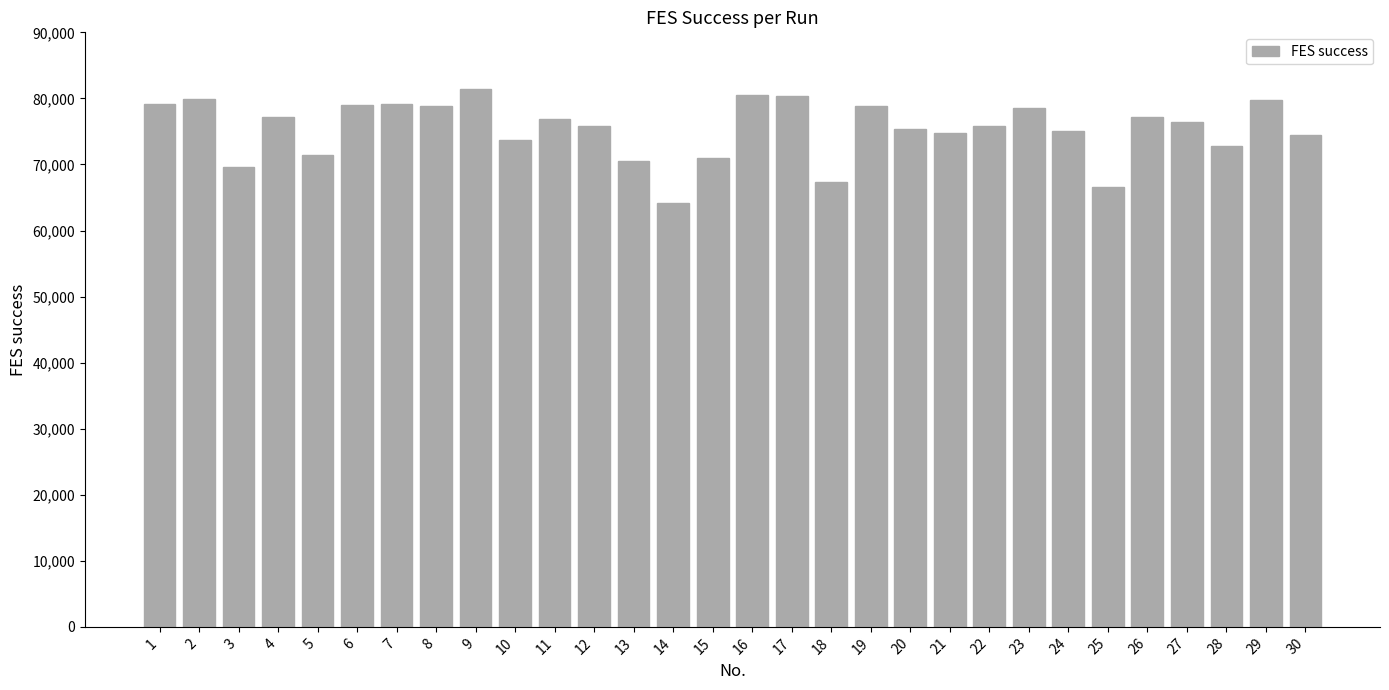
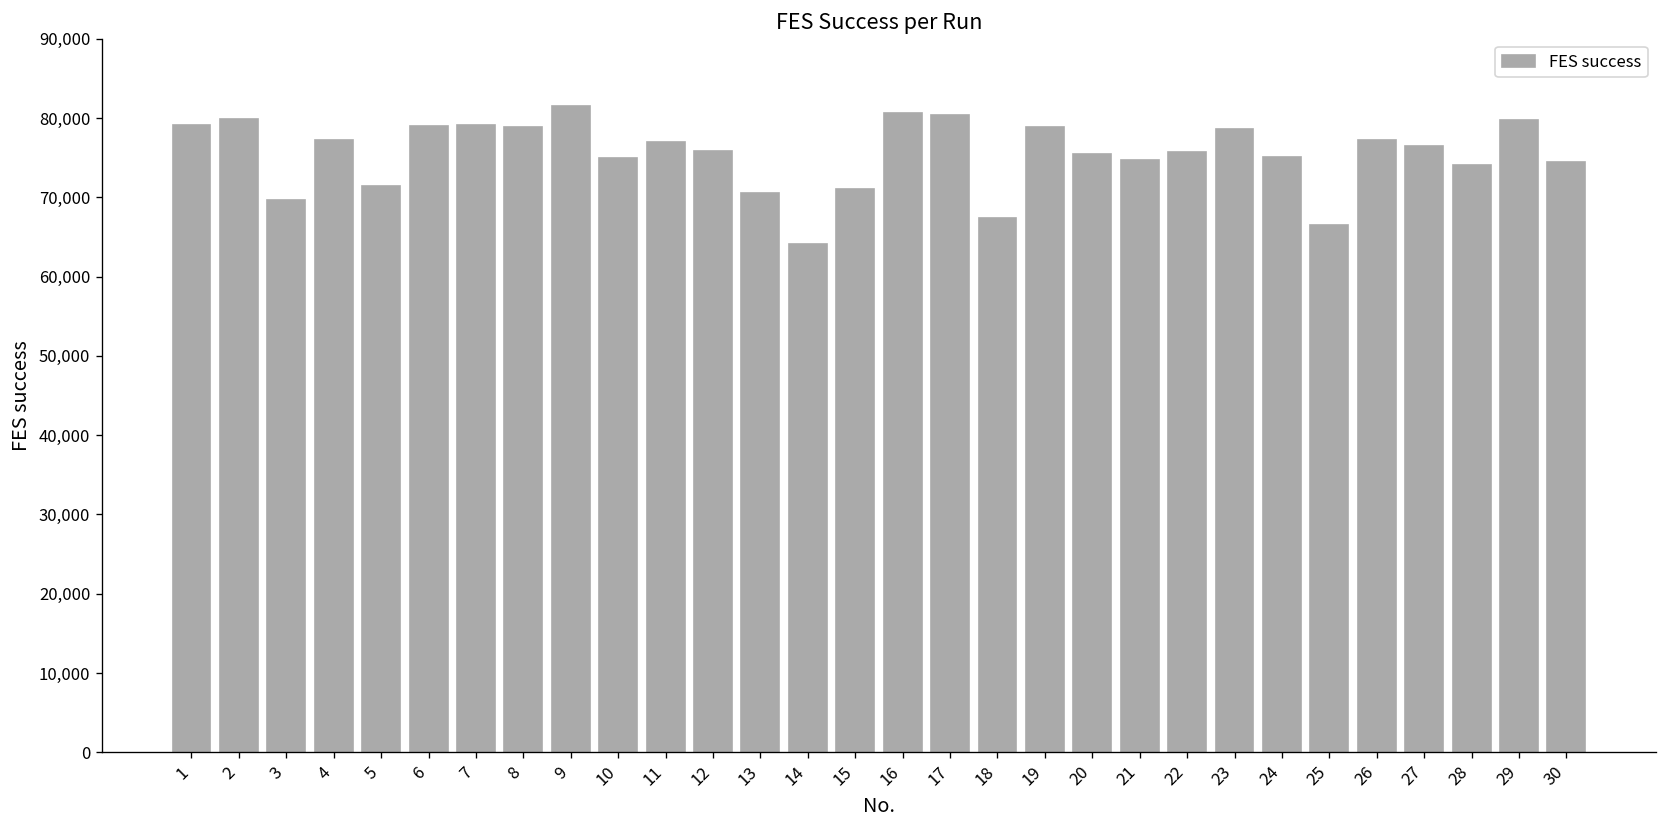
  {
    "1": "79,000",
    "2": "80,000",
    "3": "70,000",
    "4": "77,000",
    "5": "71,000",
    "6": "79,000",
    "7": "79,000",
    "8": "79,000",
    "9": "81,000",
-   "10": "74,000",
+   "10": "75,000",
    "11": "77,000",
    "12": "76,000",
    "13": "71,000",
    "14": "64,000",
    "15": "71,000",
    "16": "81,000",
    "17": "80,000",
    "18": "67,000",
    "19": "79,000",
    "20": "75,000",
    "21": "75,000",
    "22": "76,000",
    "23": "79,000",
    "24": "75,000",
    "25": "67,000",
    "26": "77,000",
    "27": "76,000",
-   "28": "73,000",
+   "28": "74,000",
    "29": "80,000",
    "30": "74,000"
  }
